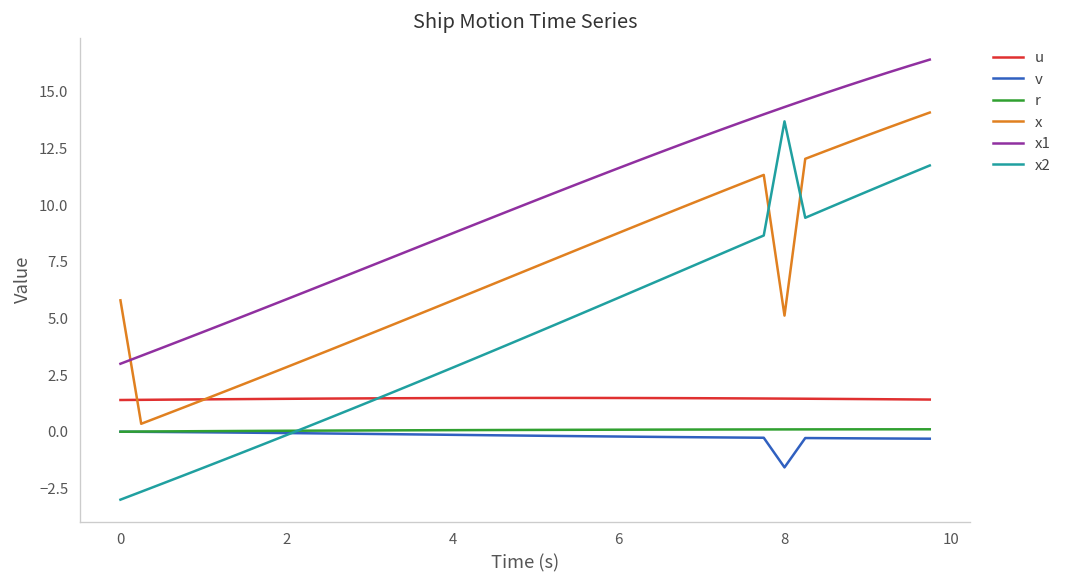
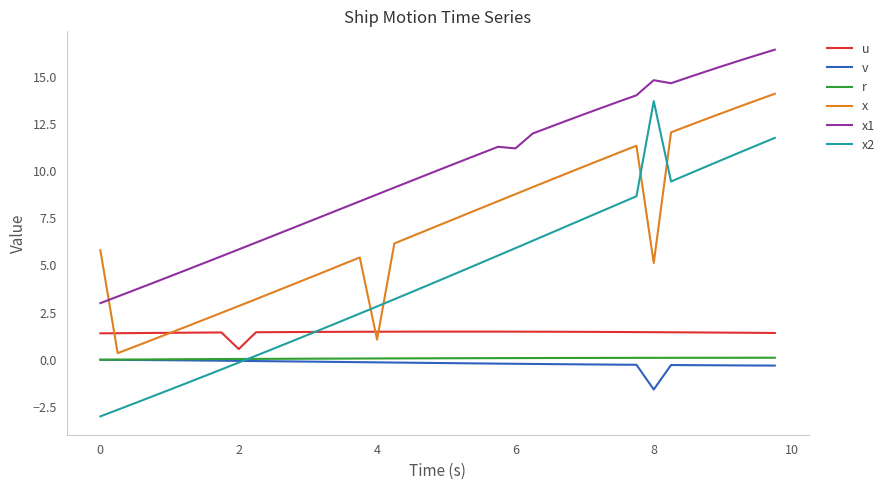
  {
    "u": {
      "0": 1.4,
-     "2": 1.5,
+     "2": 0.6,
      "4": 1.5,
      "6": 1.5,
      "8": 1.5
    },
    "v": {
      "4": -0.1,
      "6": -0.2,
      "8": -1.6
    },
    "r": {
      "4": 0.1,
      "6": 0.1,
      "8": 0.1
    },
    "x": {
      "0": 5.8,
      "2": 2.8,
-     "4": 5.8,
+     "4": 1.1,
      "6": 8.8,
      "8": 5.1
    },
    "x1": {
      "0": 3.0,
      "2": 5.8,
      "4": 8.8,
-     "6": 11.6,
-     "8": 14.3
+     "6": 11.2,
+     "8": 14.8
    },
    "x2": {
      "0": -3.0,
      "4": 2.8,
      "6": 5.9,
      "8": 13.7
    }
  }
